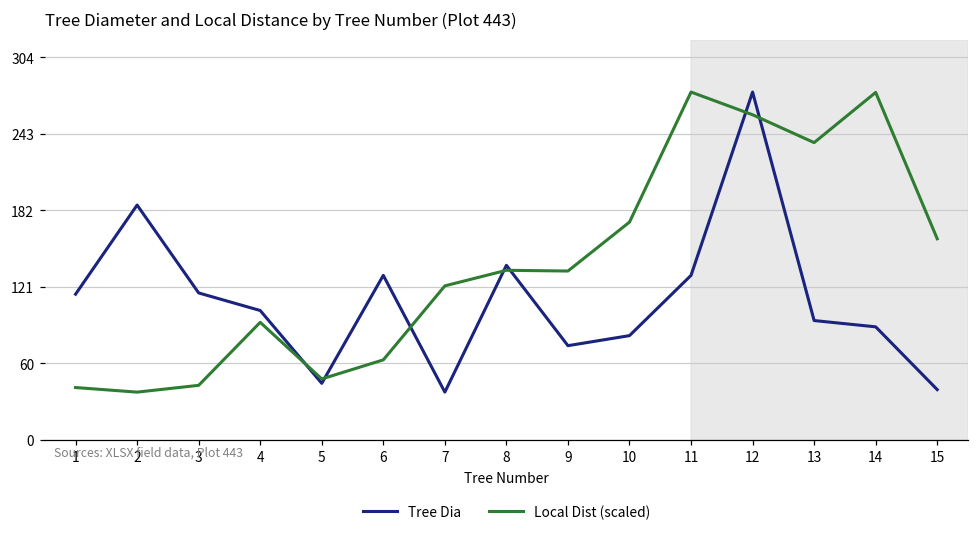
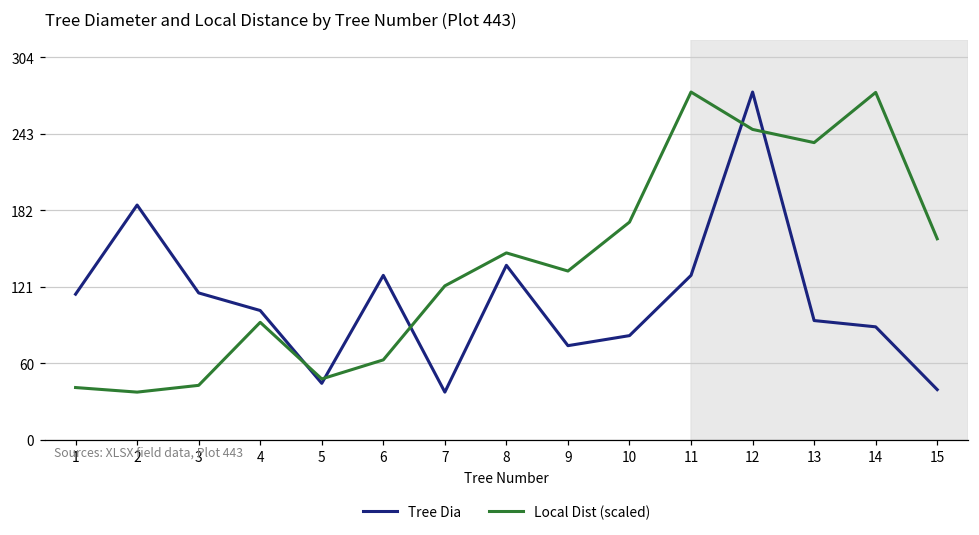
  {
    "Tree Dia": {
      "1": 116,
      "2": 187,
      "3": 117,
      "4": 103,
      "5": 45,
      "6": 131,
      "7": 38,
      "8": 139,
      "9": 75,
      "10": 83,
      "11": 131,
      "12": 277,
      "13": 95,
      "14": 90,
      "15": 40
    },
    "Local Dist (scaled)": {
      "1": 42,
      "2": 38,
      "3": 43,
      "4": 94,
      "5": 49,
      "6": 64,
      "7": 123,
-     "8": 135,
+     "8": 149,
      "9": 134,
      "10": 173,
      "11": 277,
-     "12": 259,
+     "12": 247,
      "13": 237,
      "14": 277,
      "15": 160
    }
  }
